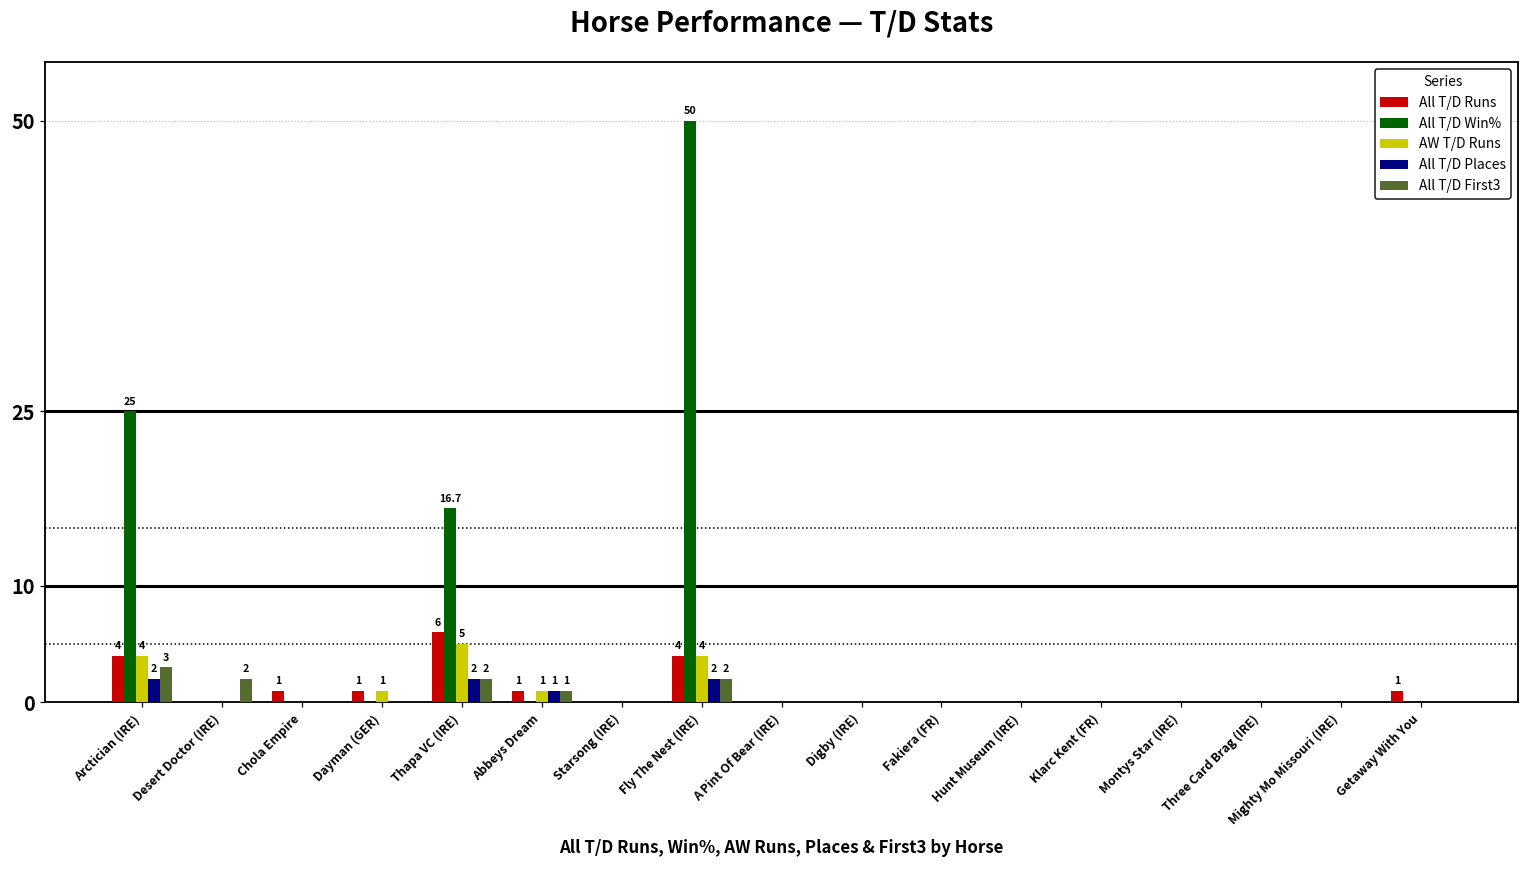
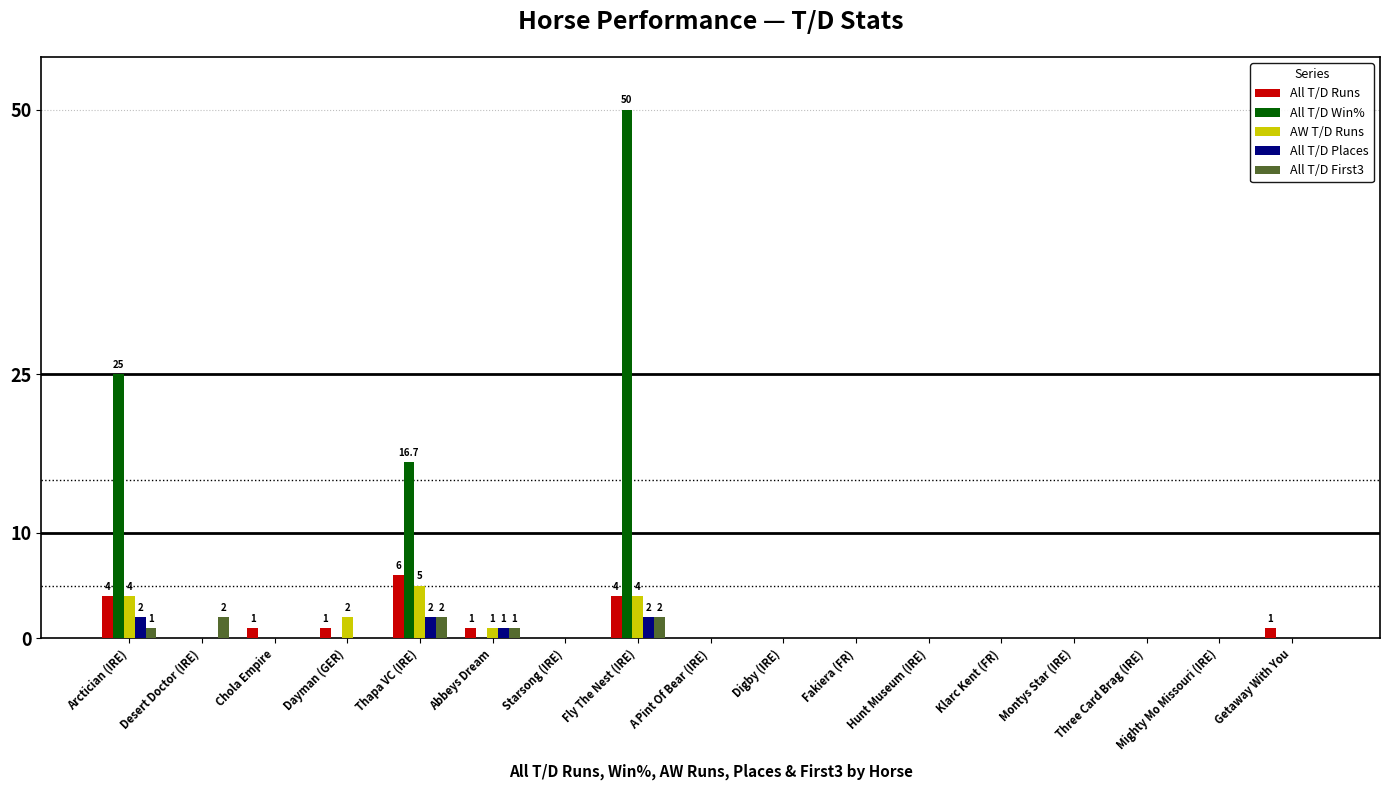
  {
    "All T/D Runs": {
      "Arctician (IRE)": 4,
      "Chola Empire": 1,
      "Dayman (GER)": 1,
      "Thapa VC (IRE)": 6,
      "Abbeys Dream": 1,
      "Fly The Nest (IRE)": 4,
      "Getaway With You": 1
    },
    "All T/D Win%": {
      "Arctician (IRE)": 25,
      "Thapa VC (IRE)": 16.7,
      "Fly The Nest (IRE)": 50
    },
    "AW T/D Runs": {
      "Arctician (IRE)": 4,
-     "Dayman (GER)": 1,
+     "Dayman (GER)": 2,
      "Thapa VC (IRE)": 5,
      "Abbeys Dream": 1,
      "Fly The Nest (IRE)": 4
    },
    "All T/D Places": {
      "Arctician (IRE)": 2,
      "Thapa VC (IRE)": 2,
      "Abbeys Dream": 1,
      "Fly The Nest (IRE)": 2
    },
    "All T/D First3": {
-     "Arctician (IRE)": 3,
+     "Arctician (IRE)": 1,
      "Desert Doctor (IRE)": 2,
      "Thapa VC (IRE)": 2,
      "Abbeys Dream": 1,
      "Fly The Nest (IRE)": 2
    }
  }
